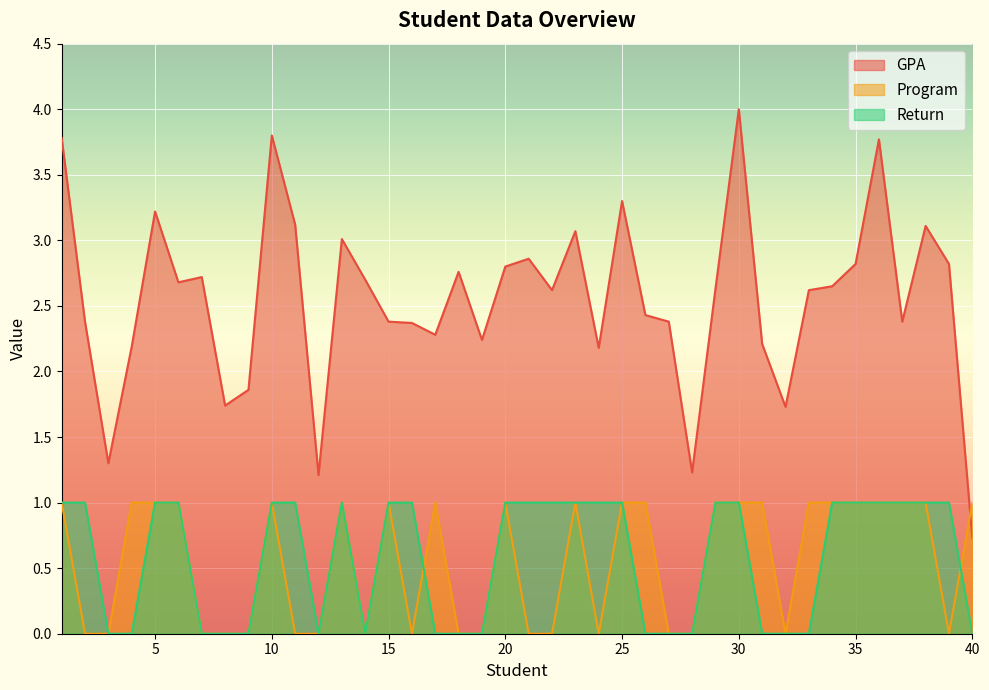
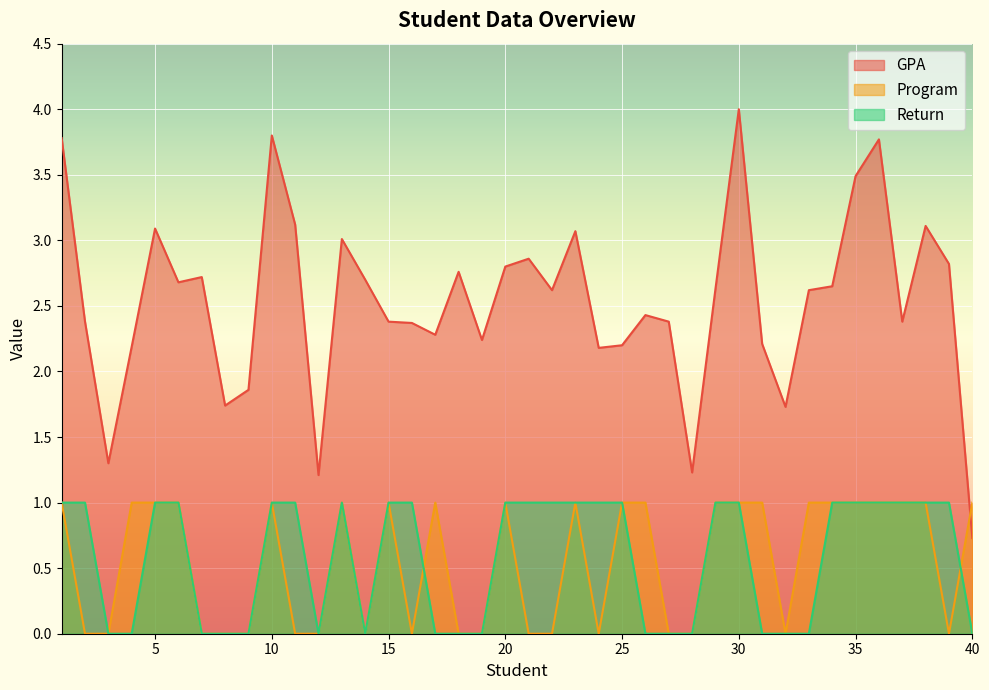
  {
    "GPA": {
-     "5": 3.22,
+     "5": 3.09,
      "10": 3.80,
      "15": 2.38,
      "20": 2.80,
-     "25": 3.3,
+     "25": 2.2,
      "30": 4.00,
-     "35": 2.82,
+     "35": 3.49,
      "40": 0.73
    },
    "Program": {
      "40": 1.00
    },
    "Return": {
      "40": 0.00
    }
  }
